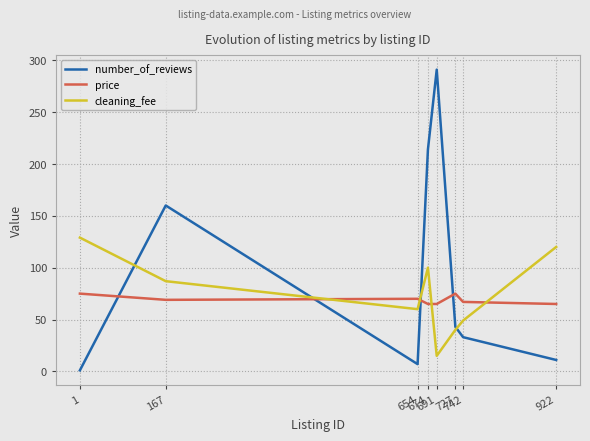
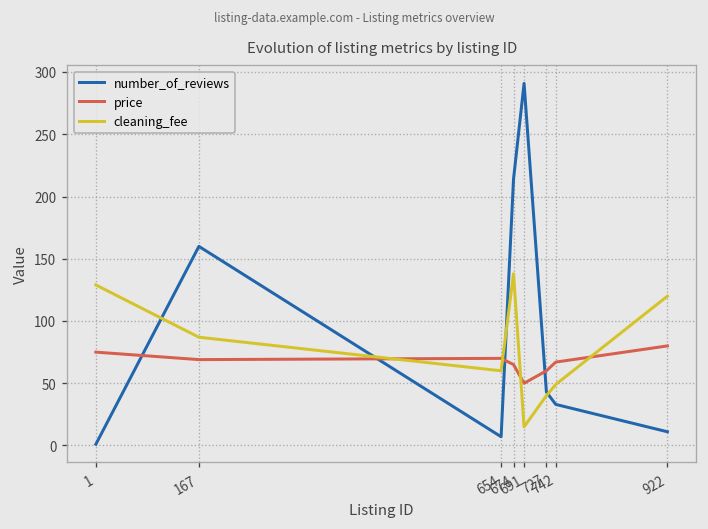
  {
    "number_of_reviews": {
      "1": 1,
      "167": 160,
      "654": 7,
      "674": 214,
      "691": 291,
      "727": 43,
      "742": 33,
      "922": 11
    },
    "price": {
      "1": 75,
      "167": 69,
      "654": 70,
      "674": 65,
-     "691": 65,
-     "727": 75,
+     "691": 50,
+     "727": 60,
      "742": 67,
-     "922": 65
+     "922": 80
    },
    "cleaning_fee": {
      "1": 129,
      "167": 87,
      "654": 60,
-     "674": 100,
+     "674": 138,
      "691": 15,
      "727": 40,
      "742": 49,
      "922": 120
    }
  }
